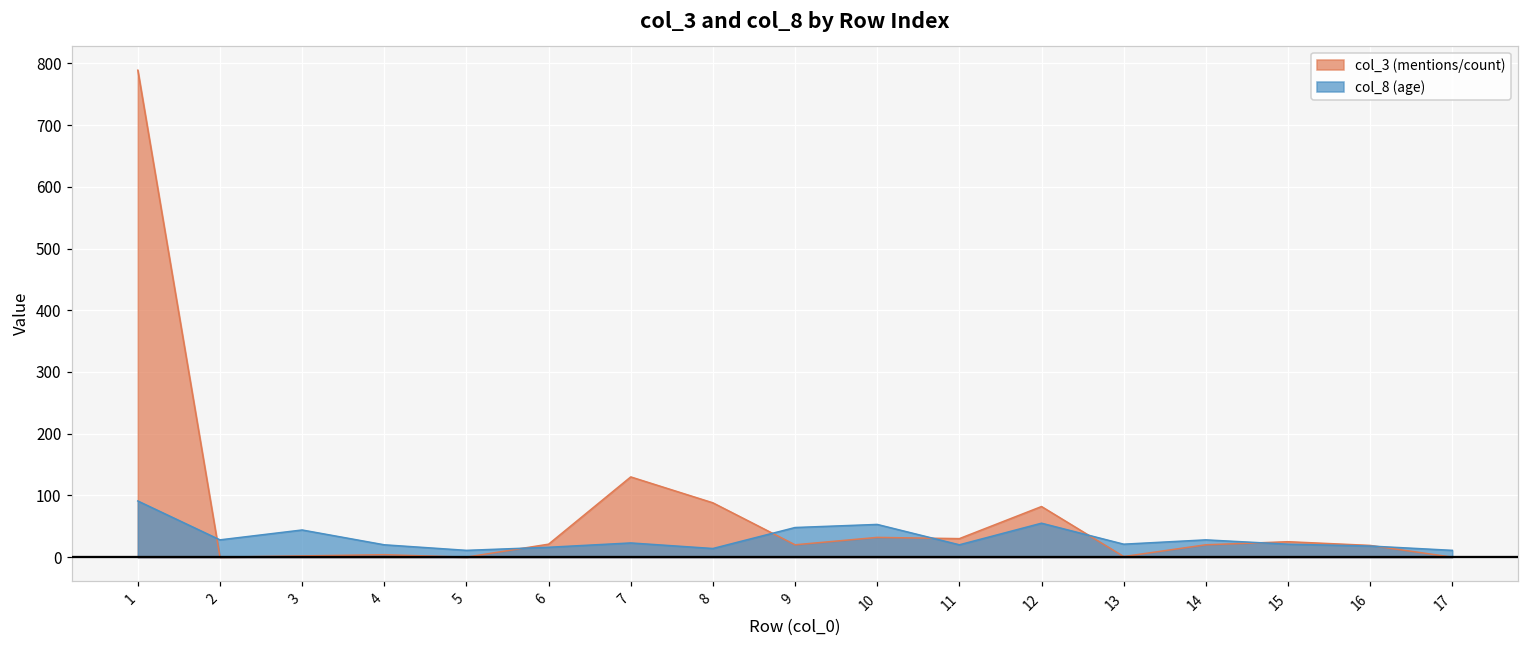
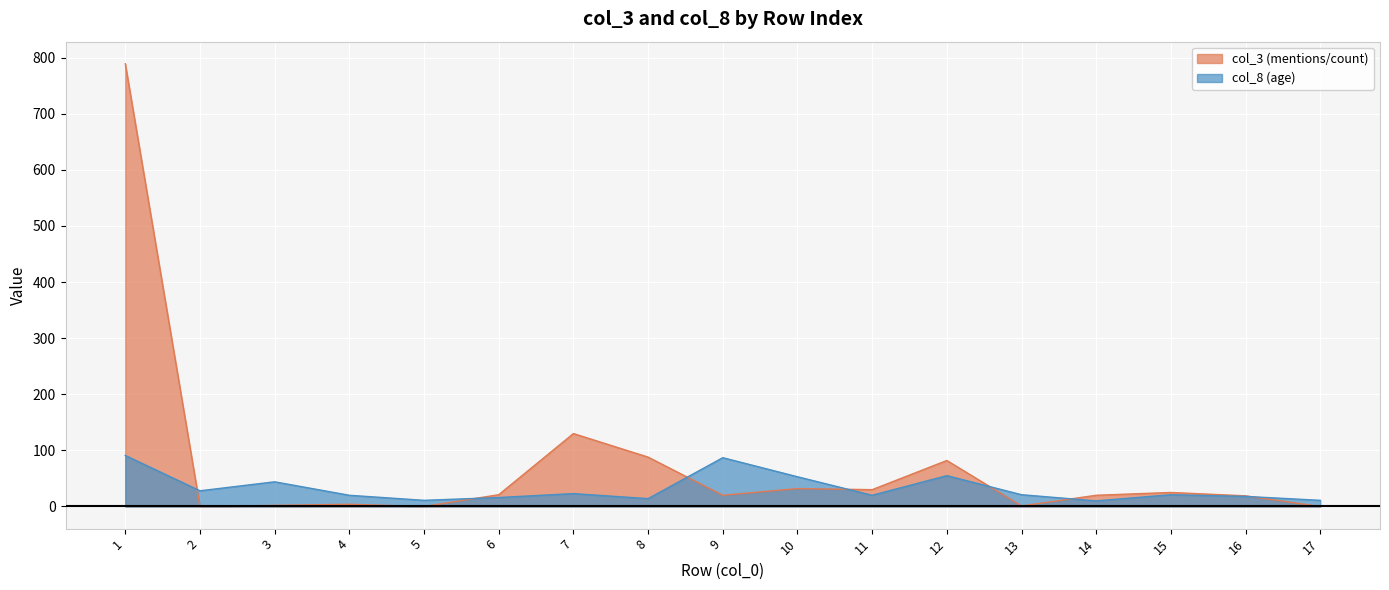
  {
    "col_3 (mentions/count)": {
      "1": 790,
      "2": 0,
      "3": 0,
      "4": 0,
      "5": 0,
      "6": 20,
      "7": 130,
      "8": 90,
      "9": 20,
      "10": 30,
      "11": 30,
      "12": 80,
      "13": 0,
      "14": 20,
      "17": 0
    },
    "col_8 (age)": {
      "1": 90,
      "2": 30,
      "3": 40,
      "4": 20,
      "5": 10,
      "6": 20,
      "7": 20,
      "8": 10,
-     "9": 50,
+     "9": 90,
      "10": 50,
      "11": 20,
      "12": 60,
      "13": 20,
-     "14": 30,
+     "14": 10,
      "17": 10
    }
  }
